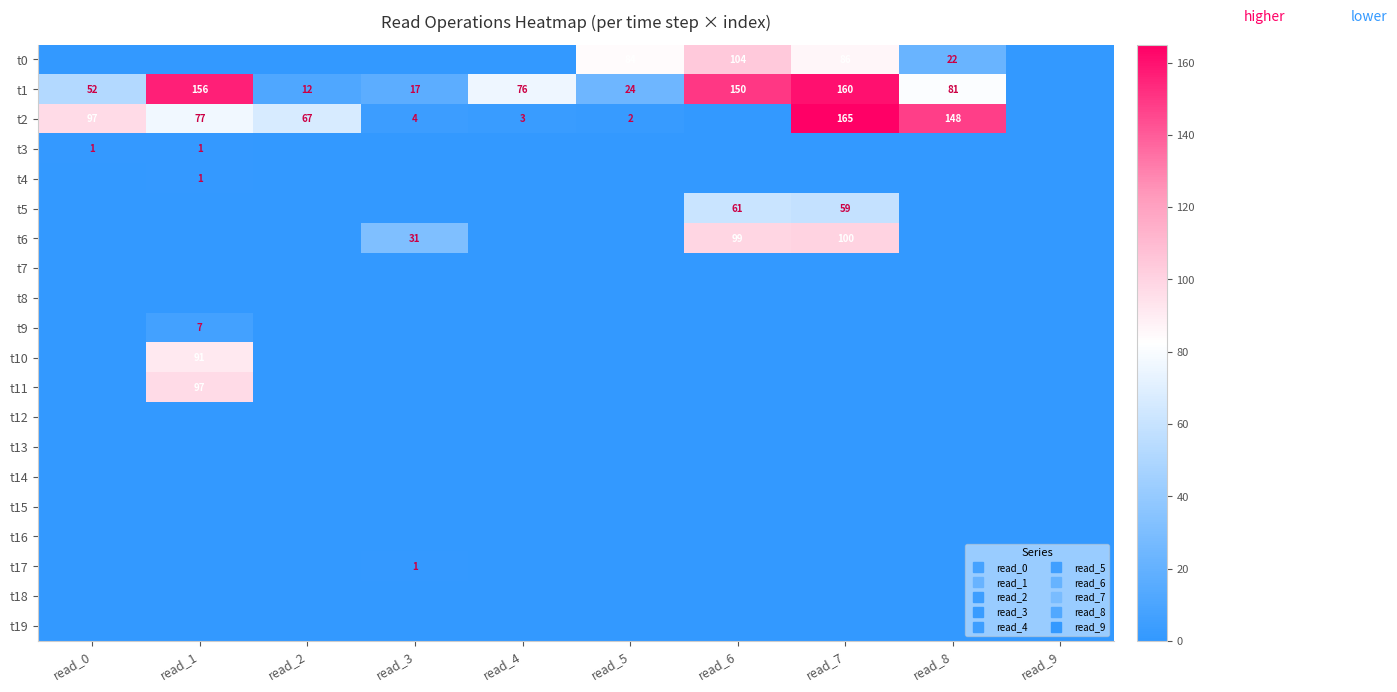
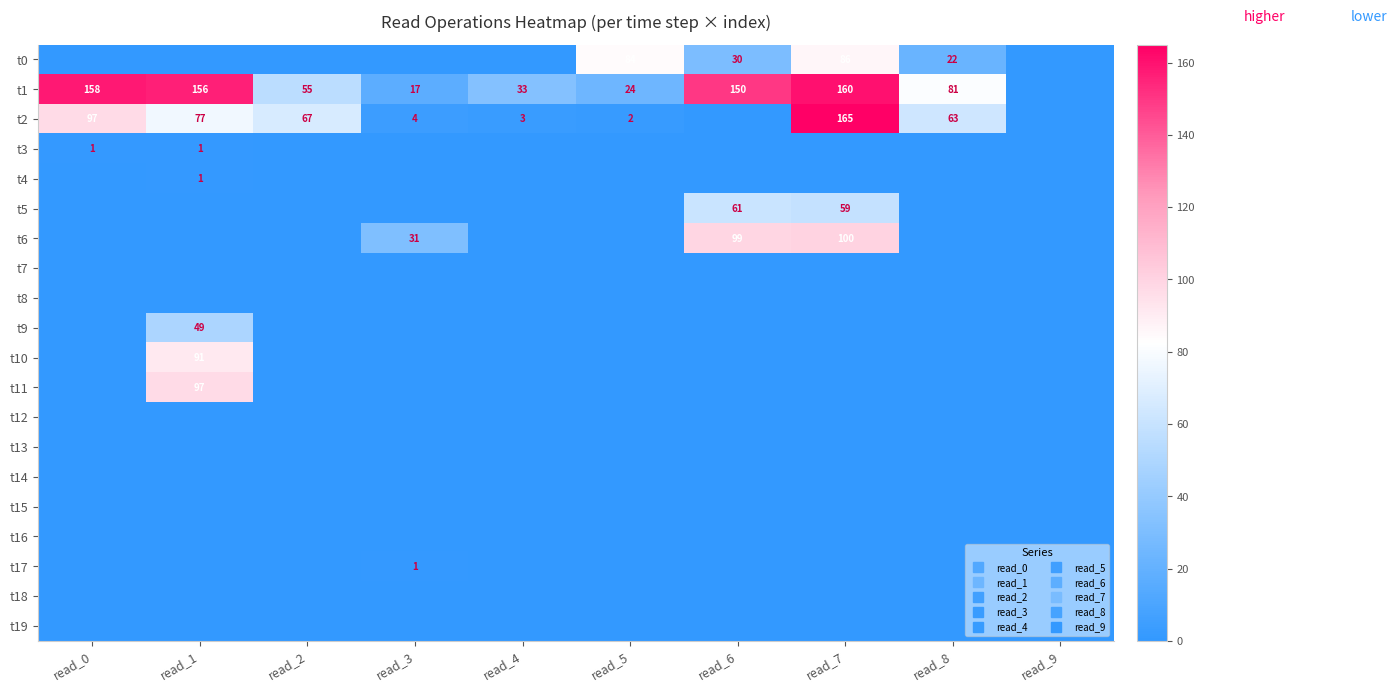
  {
    "t0": {
-     "read_6": 104,
+     "read_6": 30,
      "read_8": 22
    },
    "t1": {
-     "read_0": 52,
+     "read_0": 158,
      "read_1": 156,
-     "read_2": 12,
+     "read_2": 55,
      "read_3": 17,
-     "read_4": 76,
+     "read_4": 33,
      "read_5": 24,
      "read_6": 150,
      "read_7": 160,
      "read_8": 81
    },
    "t2": {
      "read_1": 77,
      "read_2": 67,
      "read_3": 4,
      "read_4": 3,
      "read_5": 2,
      "read_7": 165,
-     "read_8": 148
+     "read_8": 63
    },
    "t3": {
      "read_0": 1,
      "read_1": 1
    },
    "t4": {
      "read_1": 1
    },
    "t5": {
      "read_6": 61,
      "read_7": 59
    },
    "t6": {
      "read_3": 31
    },
    "t9": {
-     "read_1": 7
+     "read_1": 49
    },
    "t17": {
      "read_3": 1
    }
  }
